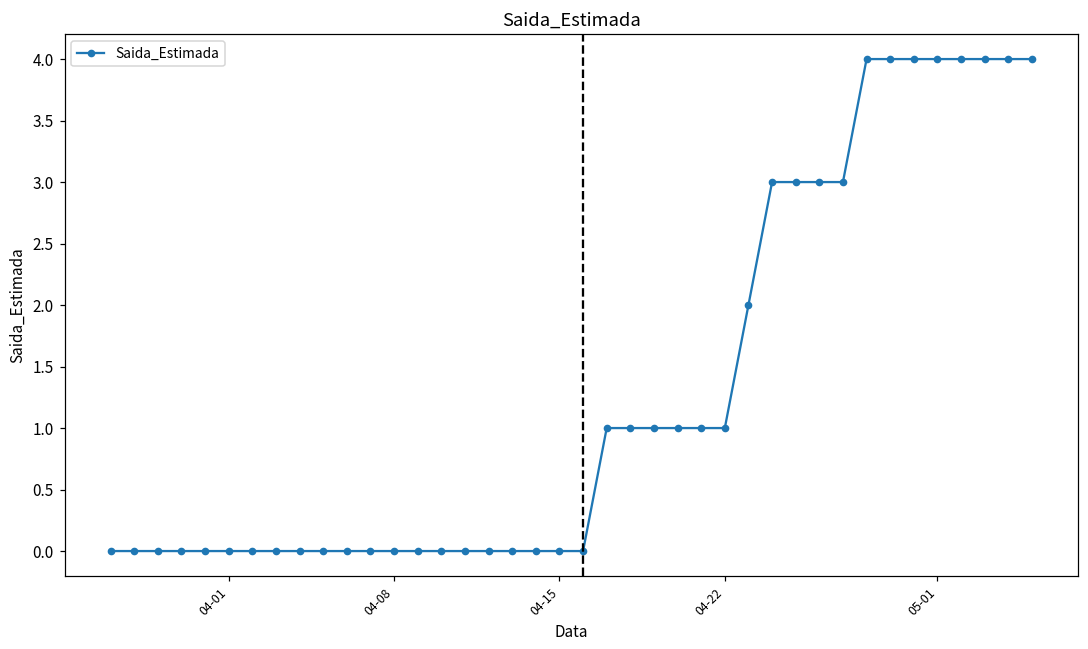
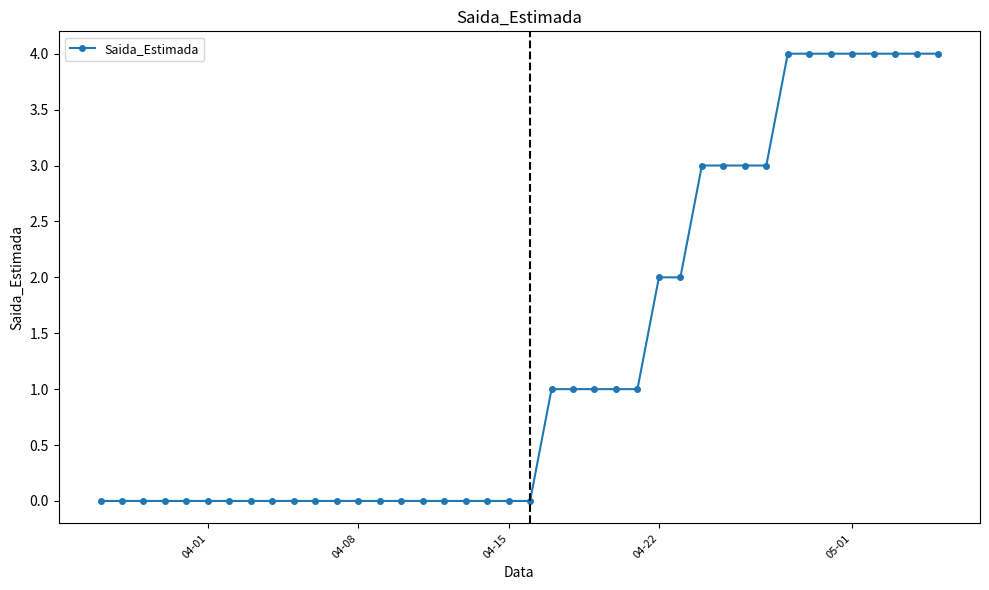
  {
    "04-01": 0,
    "04-08": 0,
    "04-15": 0,
-   "04-22": 1,
+   "04-22": 2,
    "05-01": 4
  }
